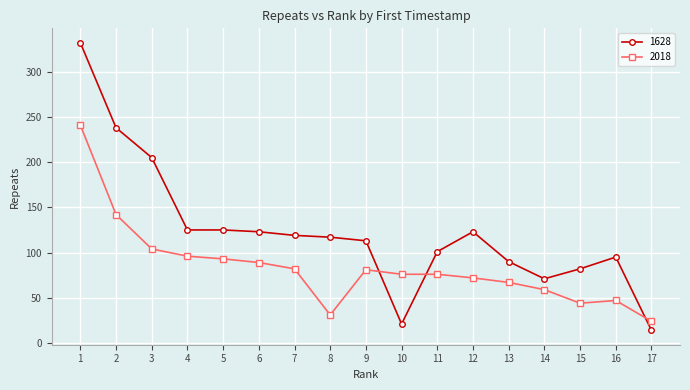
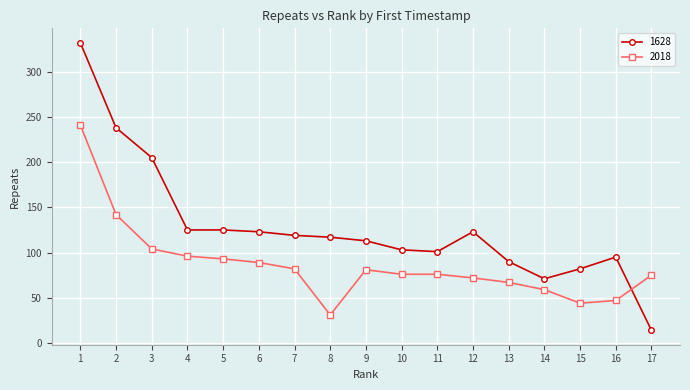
  {
    "1628": {
      "1": 330,
      "2": 240,
      "3": 210,
      "4": 130,
      "5": 130,
      "6": 120,
      "7": 120,
      "8": 120,
      "9": 110,
-     "10": 20,
+     "10": 100,
      "11": 100,
      "12": 120,
      "13": 90,
      "14": 70,
      "15": 80,
      "16": 100,
      "17": 10
    },
    "2018": {
      "1": 240,
      "2": 140,
      "3": 100,
      "4": 100,
      "5": 90,
      "6": 90,
      "7": 80,
      "8": 30,
      "9": 80,
      "10": 80,
      "11": 80,
      "12": 70,
      "13": 70,
      "14": 60,
      "15": 40,
      "16": 50,
-     "17": 20
+     "17": 80
    }
  }
